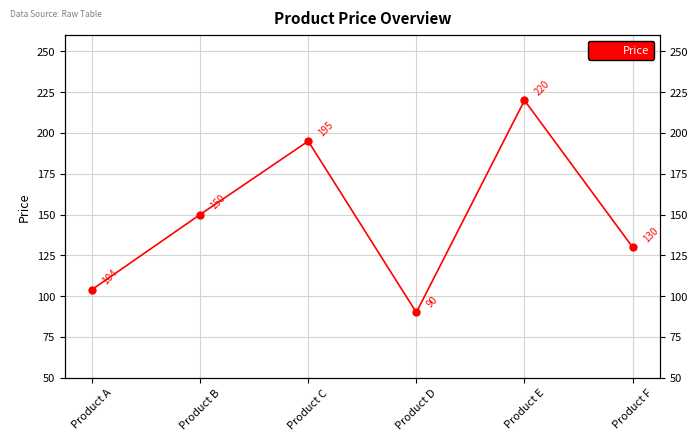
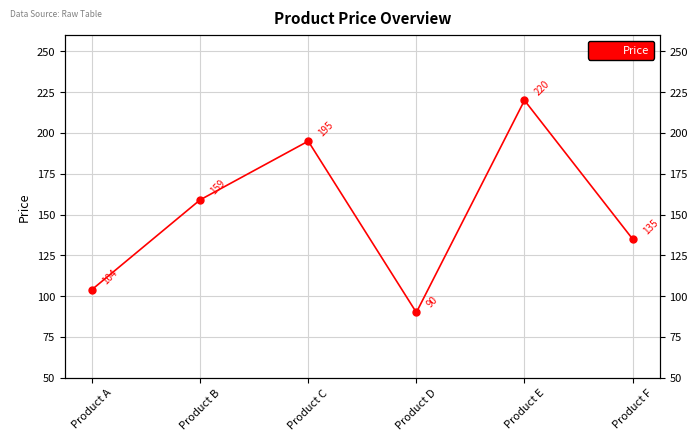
  {
    "Product A": 104,
-   "Product B": 150,
+   "Product B": 159,
    "Product C": 195,
    "Product D": 90,
    "Product E": 220,
-   "Product F": 130
+   "Product F": 135
  }
